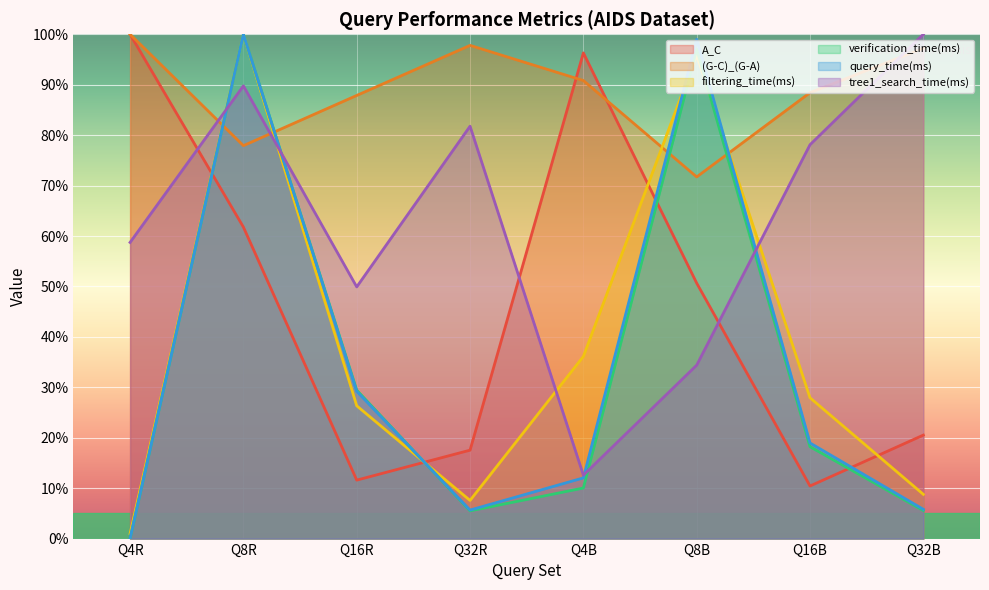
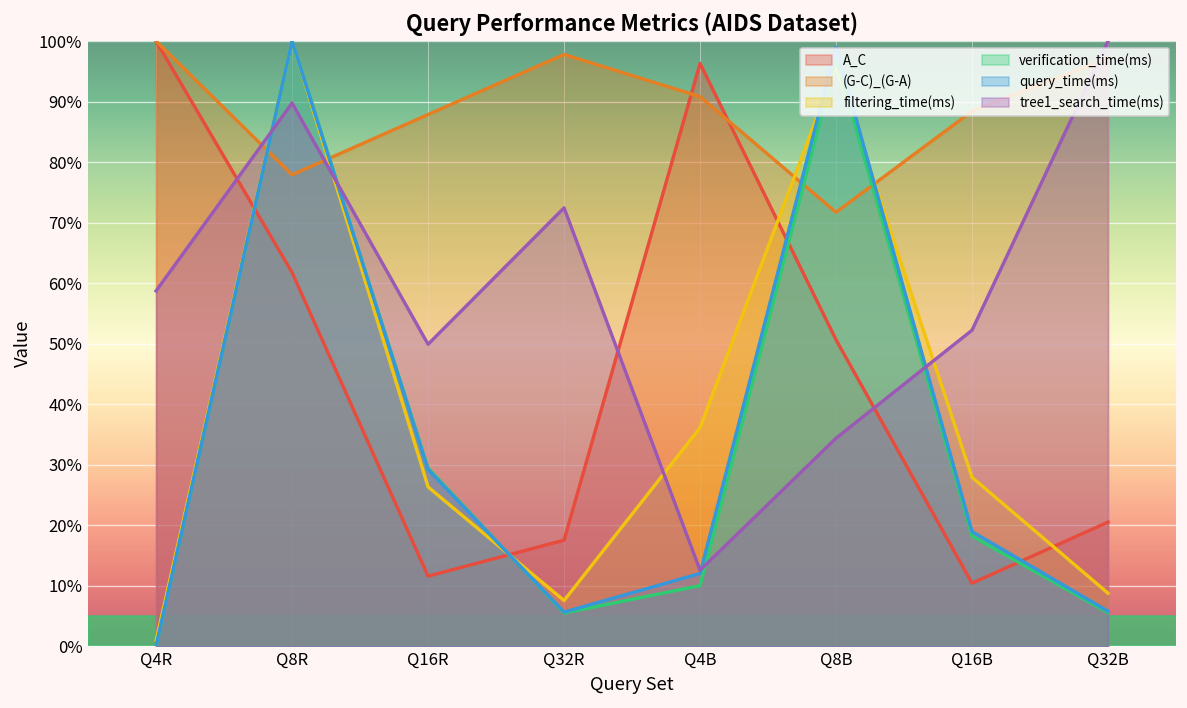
  {
    "verification_time(ms)": {
      "Q4B": "10%",
      "Q16B": "18%"
    },
    "query_time(ms)": {
      "Q4B": "12%",
      "Q8B": "99%",
      "Q16B": "19%"
    },
    "tree1_search_time(ms)": {
      "Q4R": "59%",
      "Q8R": "90%",
      "Q16R": "50%",
-     "Q32R": "82%",
+     "Q32R": "72%",
      "Q4B": "13%",
      "Q8B": "34%",
-     "Q16B": "78%",
+     "Q16B": "52%",
      "Q32B": "100%"
    }
  }
